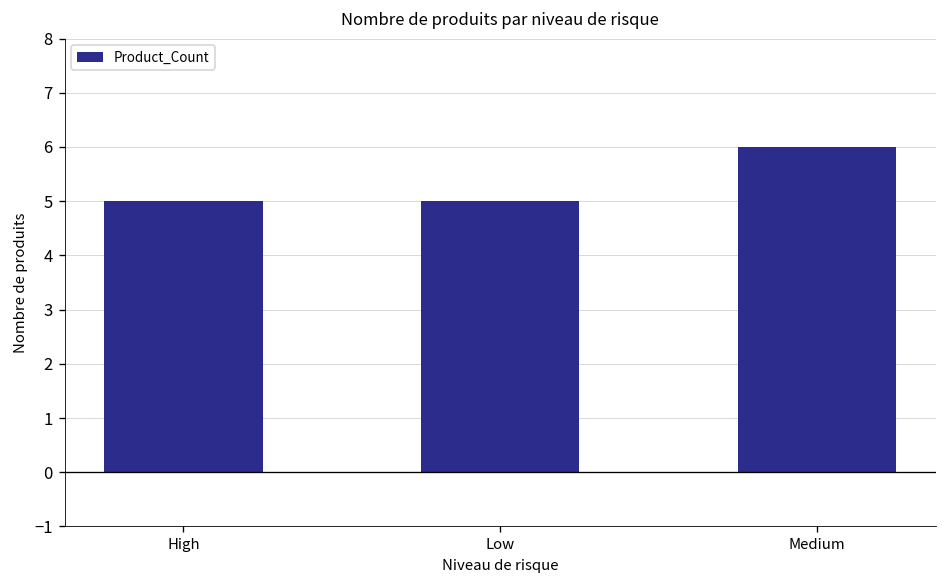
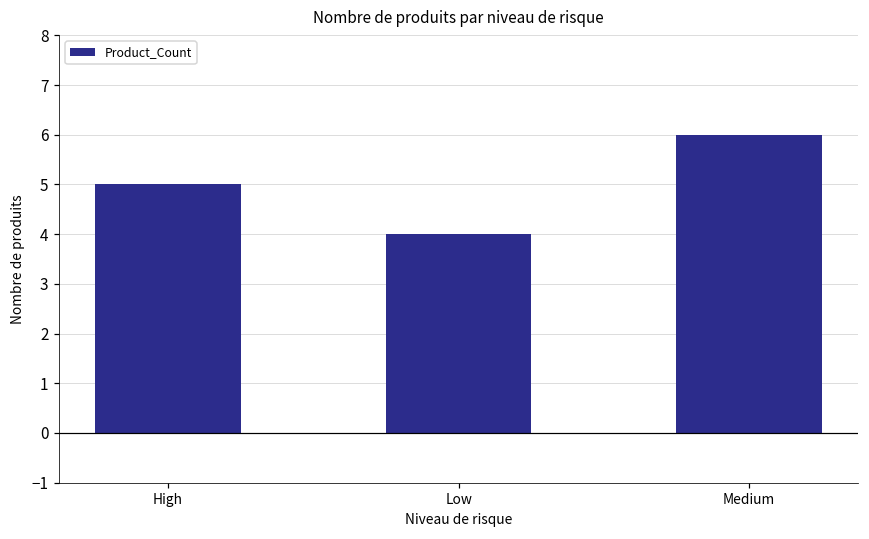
  {
    "High": 5,
-   "Low": 5,
+   "Low": 4,
    "Medium": 6
  }
